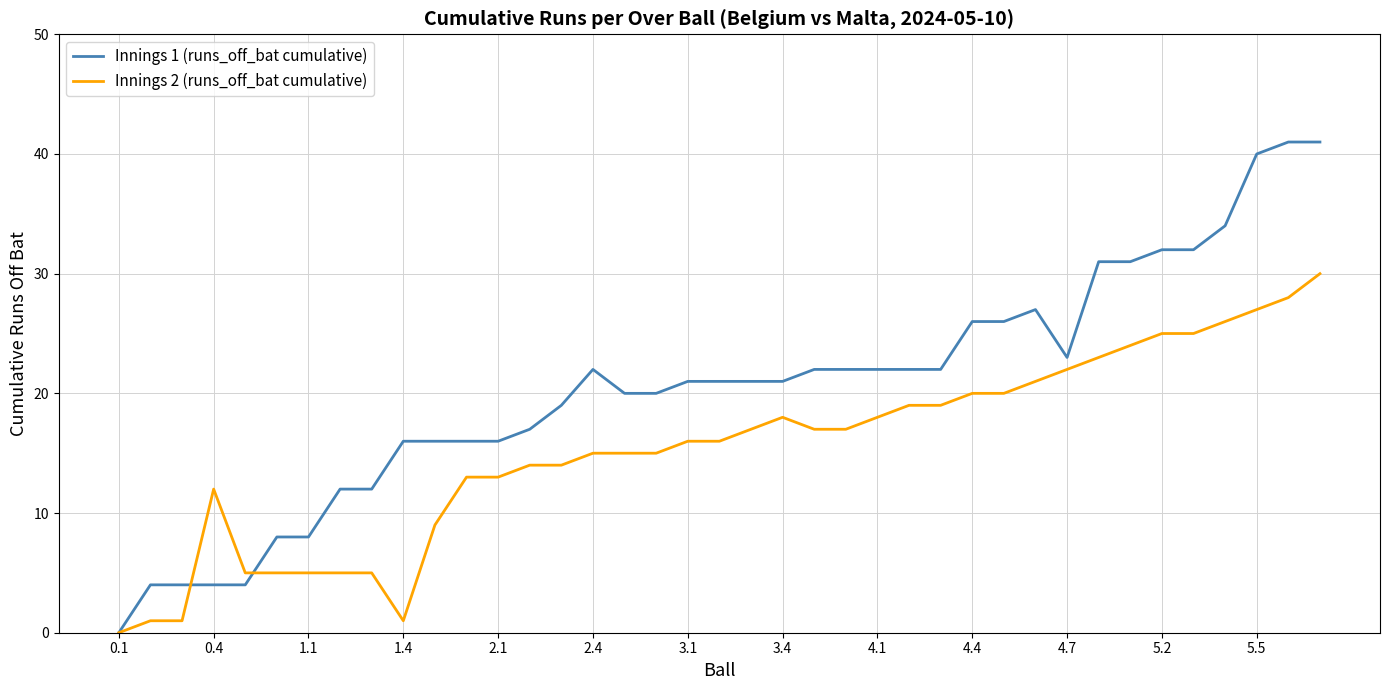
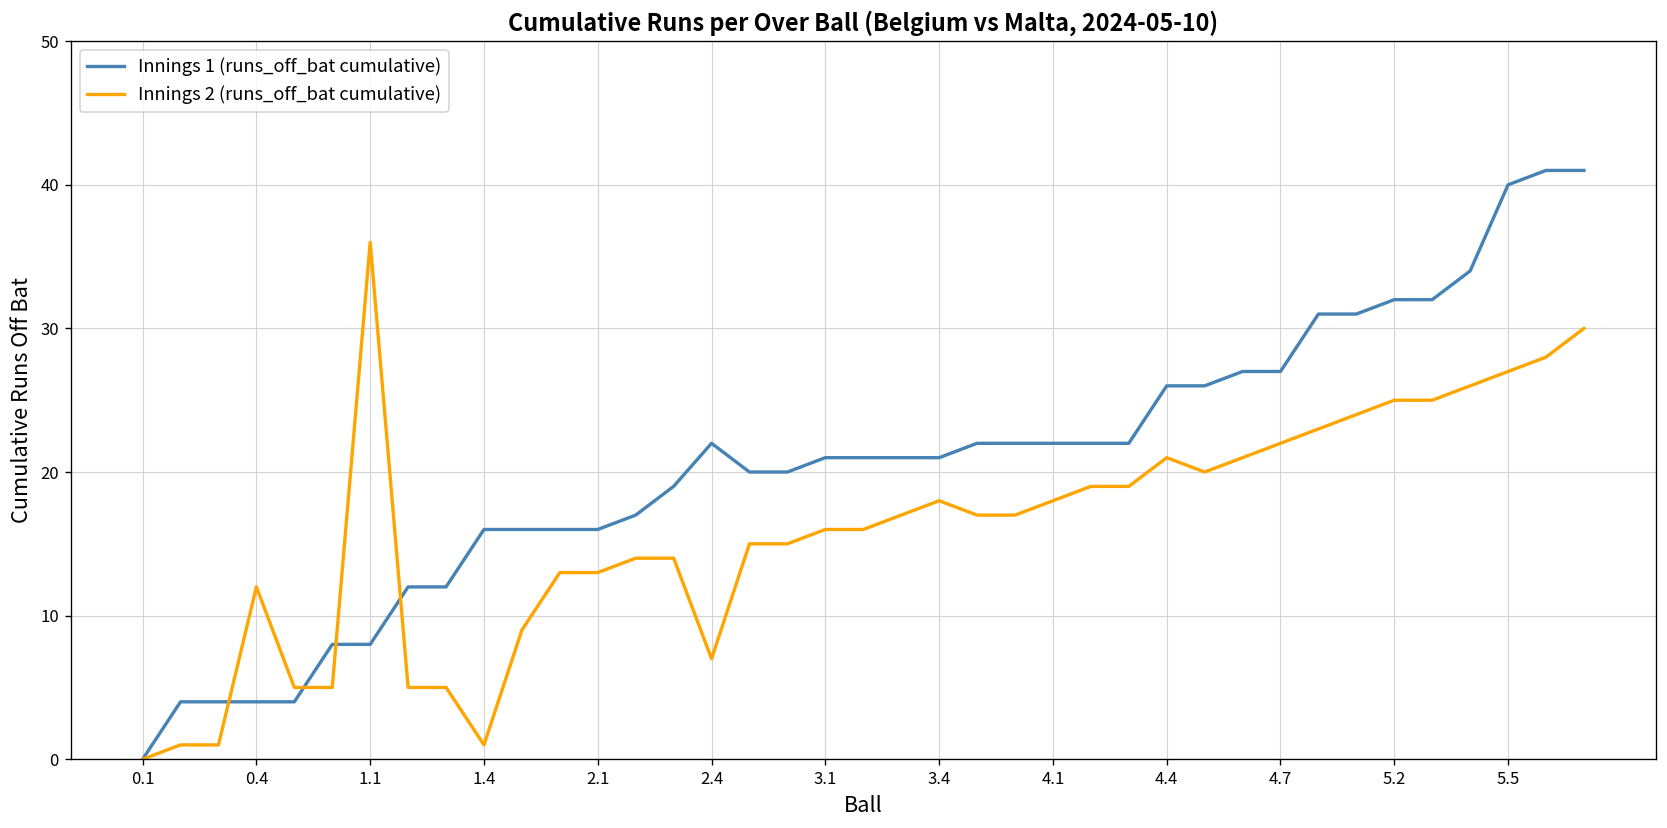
  {
    "Innings 1 (runs_off_bat cumulative)": {
      "0.4": 4,
      "1.1": 8,
      "1.4": 16,
      "2.1": 16,
      "2.4": 22,
      "3.1": 21,
      "3.4": 21,
      "4.1": 22,
      "4.4": 26,
-     "4.7": 23,
+     "4.7": 27,
      "5.2": 32,
      "5.5": 40
    },
    "Innings 2 (runs_off_bat cumulative)": {
      "0.4": 12,
-     "1.1": 5,
+     "1.1": 36,
      "1.4": 1,
      "2.1": 13,
-     "2.4": 15,
+     "2.4": 7,
      "3.1": 16,
      "3.4": 18,
      "4.1": 18,
-     "4.4": 20,
+     "4.4": 21,
      "4.7": 22,
      "5.2": 25,
      "5.5": 27
    }
  }
